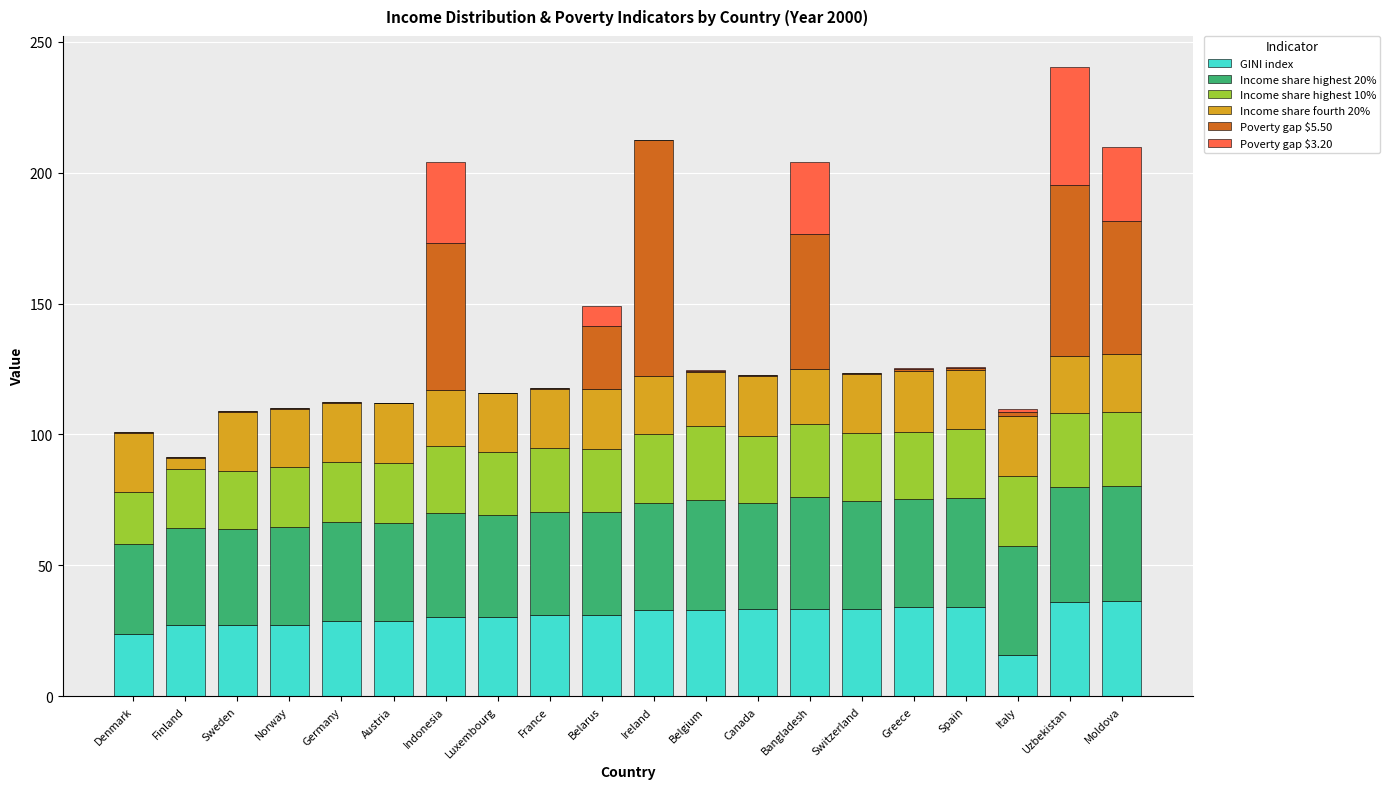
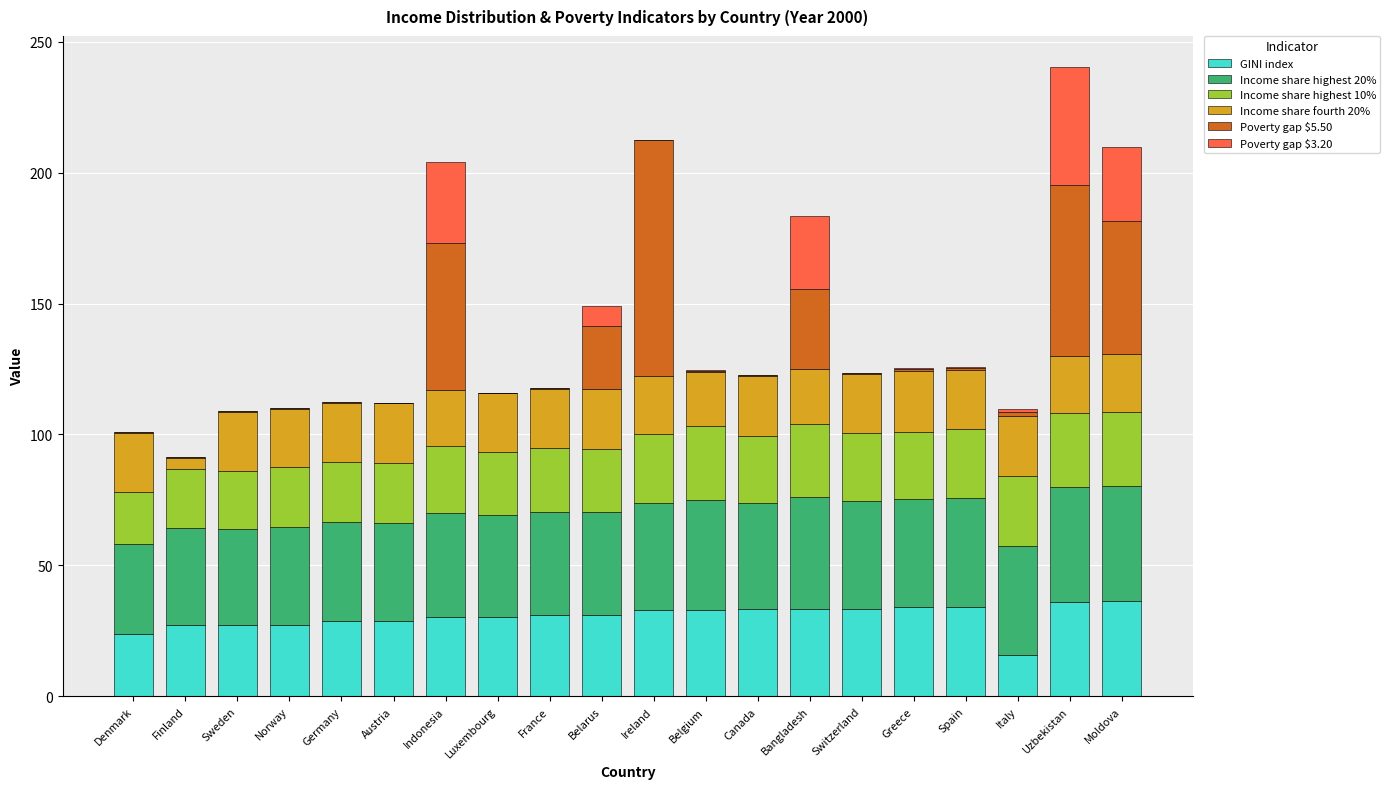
  {
    "GINI index": {
      "Denmark": 24,
      "Finland": 27,
      "Sweden": 27,
      "Norway": 27,
      "Germany": 29,
      "Austria": 29,
      "Indonesia": 30,
      "Luxembourg": 30,
      "France": 31,
      "Belarus": 31,
      "Ireland": 33,
      "Belgium": 33,
      "Canada": 33,
      "Bangladesh": 33,
      "Switzerland": 33,
      "Greece": 34,
      "Spain": 34,
      "Italy": 16,
      "Uzbekistan": 36,
      "Moldova": 36
    },
    "Income share highest 20%": {
      "Denmark": 34,
      "Finland": 37,
      "Sweden": 37,
      "Norway": 37,
      "Germany": 38,
      "Austria": 38,
      "Indonesia": 40,
      "Luxembourg": 39,
      "France": 39,
      "Belarus": 39,
      "Ireland": 41,
      "Belgium": 42,
      "Canada": 41,
      "Bangladesh": 43,
      "Switzerland": 41,
      "Greece": 41,
      "Spain": 42,
      "Italy": 42,
      "Uzbekistan": 44,
      "Moldova": 44
    },
    "Income share highest 10%": {
      "Denmark": 20,
      "Finland": 23,
      "Sweden": 22,
      "Norway": 23,
      "Germany": 23,
      "Austria": 23,
      "Indonesia": 26,
      "Luxembourg": 24,
      "France": 24,
      "Belarus": 24,
      "Ireland": 26,
      "Belgium": 28,
      "Canada": 26,
      "Bangladesh": 28,
      "Switzerland": 26,
      "Greece": 26,
      "Spain": 26,
      "Italy": 26,
      "Uzbekistan": 29,
      "Moldova": 29
    },
    "Income share fourth 20%": {
      "Denmark": 23,
      "Finland": 4,
      "Sweden": 23,
      "Norway": 22,
      "Germany": 23,
      "Austria": 23,
      "Indonesia": 22,
      "Luxembourg": 23,
      "France": 23,
      "Belarus": 23,
      "Ireland": 22,
      "Belgium": 21,
      "Canada": 23,
      "Bangladesh": 21,
      "Switzerland": 23,
      "Greece": 23,
      "Spain": 23,
      "Italy": 23,
      "Uzbekistan": 22,
      "Moldova": 22
    },
    "Poverty gap $5.50": {
      "Indonesia": 56,
      "Luxembourg": 0,
      "Belarus": 24,
      "Ireland": 90,
-     "Bangladesh": 51,
+     "Bangladesh": 31,
      "Italy": 2,
      "Uzbekistan": 65,
      "Moldova": 51
    },
    "Poverty gap $3.20": {
      "Denmark": 0,
      "Finland": 0,
      "Sweden": 0,
      "Germany": 0,
      "Indonesia": 31,
      "Luxembourg": 0,
      "France": 0,
      "Belarus": 8,
      "Bangladesh": 28,
      "Italy": 1,
      "Uzbekistan": 45,
      "Moldova": 28
    }
  }
